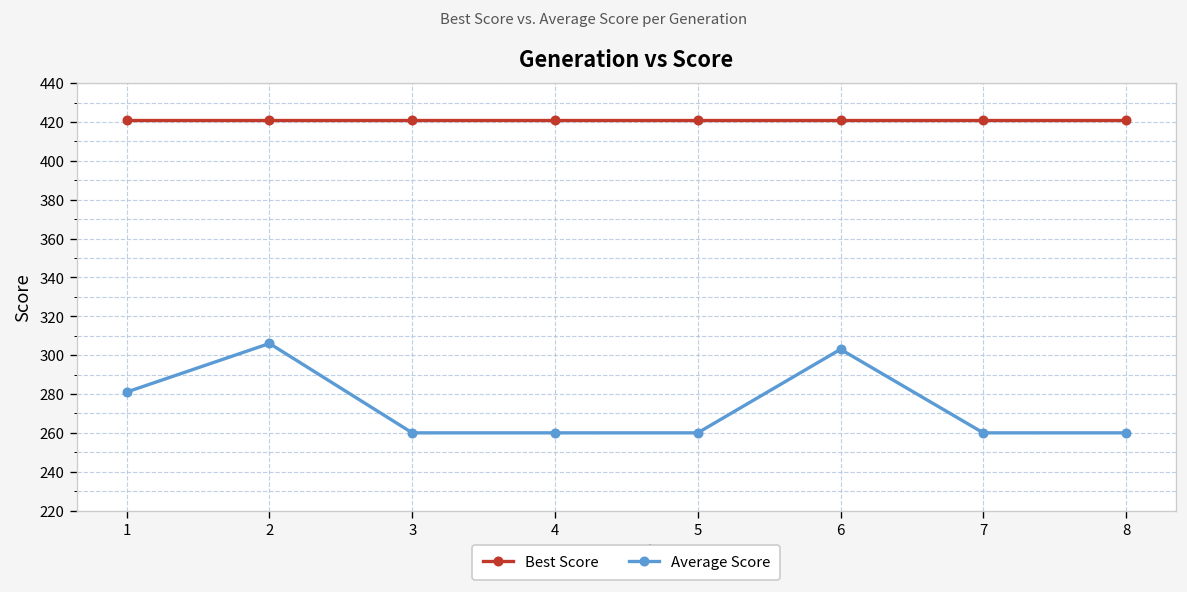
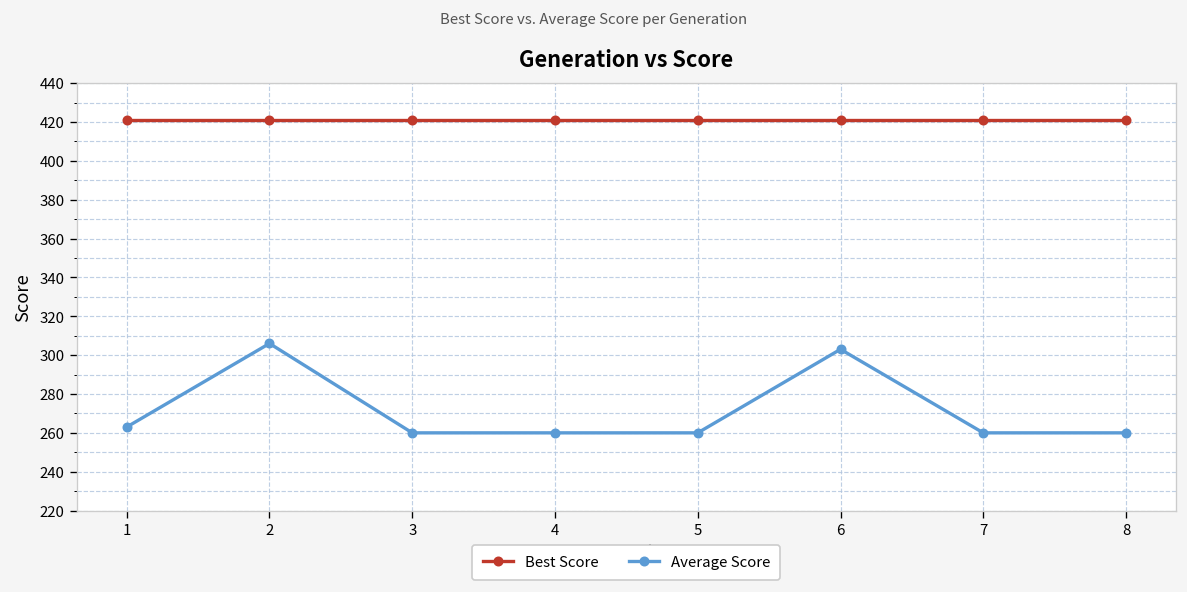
  {
    "Best Score": {
      "1": 421,
      "2": 421,
      "3": 421,
      "4": 421,
      "5": 421,
      "6": 421,
      "7": 421,
      "8": 421
    },
    "Average Score": {
-     "1": 281,
+     "1": 263,
      "2": 306,
      "3": 260,
      "4": 260,
      "5": 260,
      "6": 303,
      "7": 260,
      "8": 260
    }
  }
